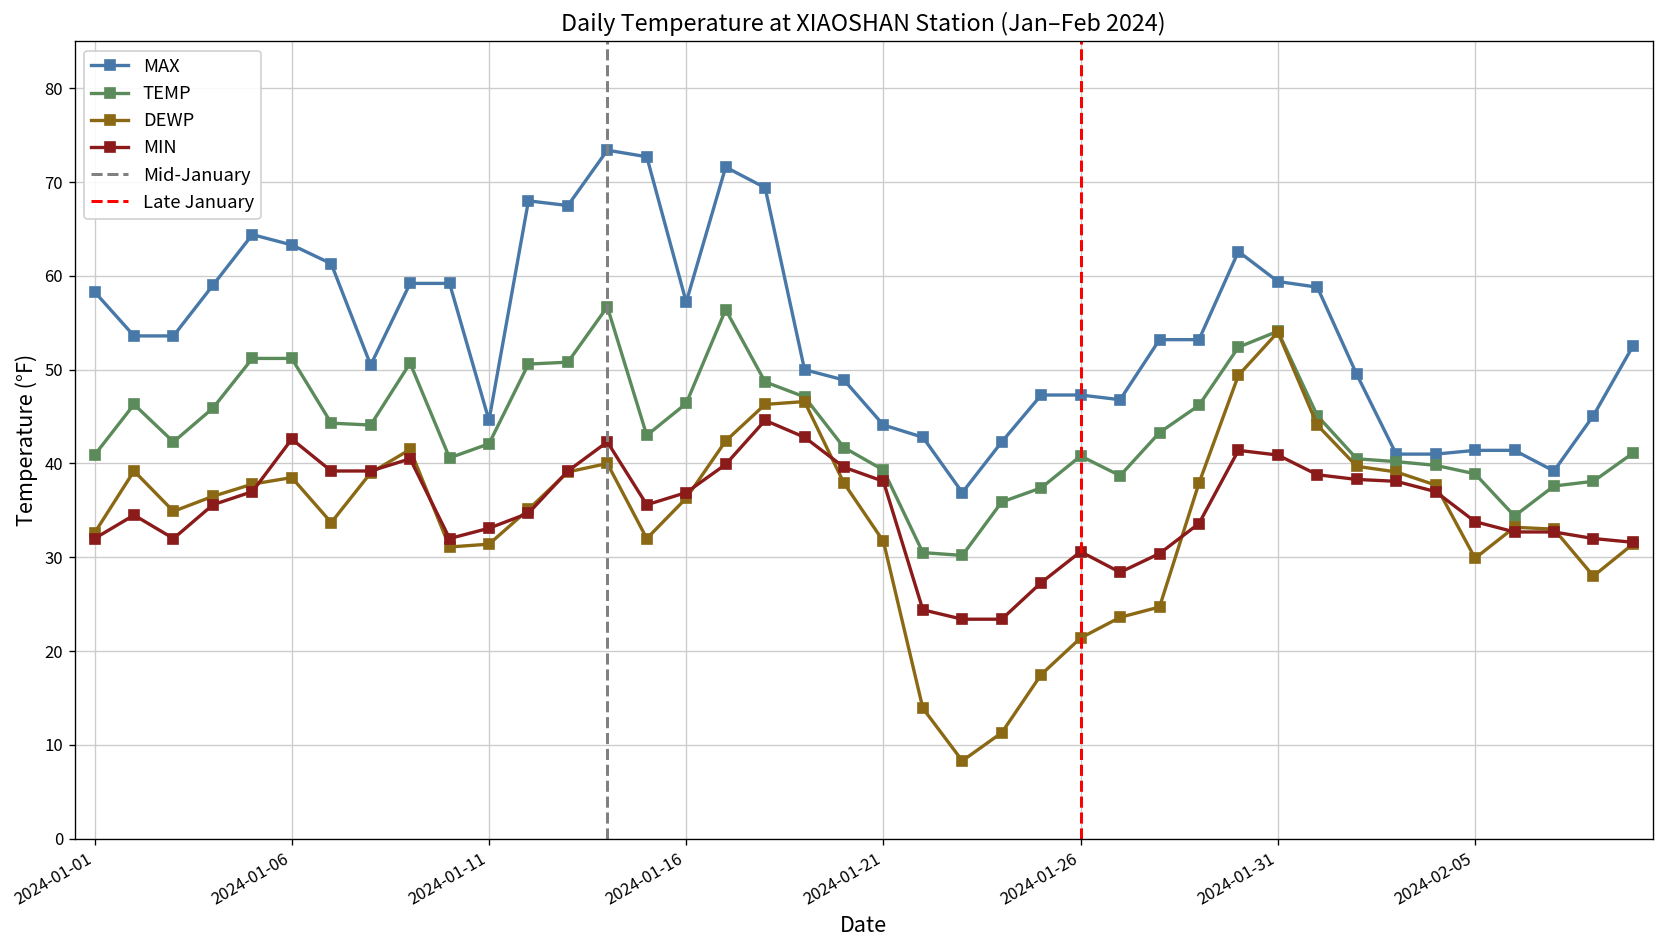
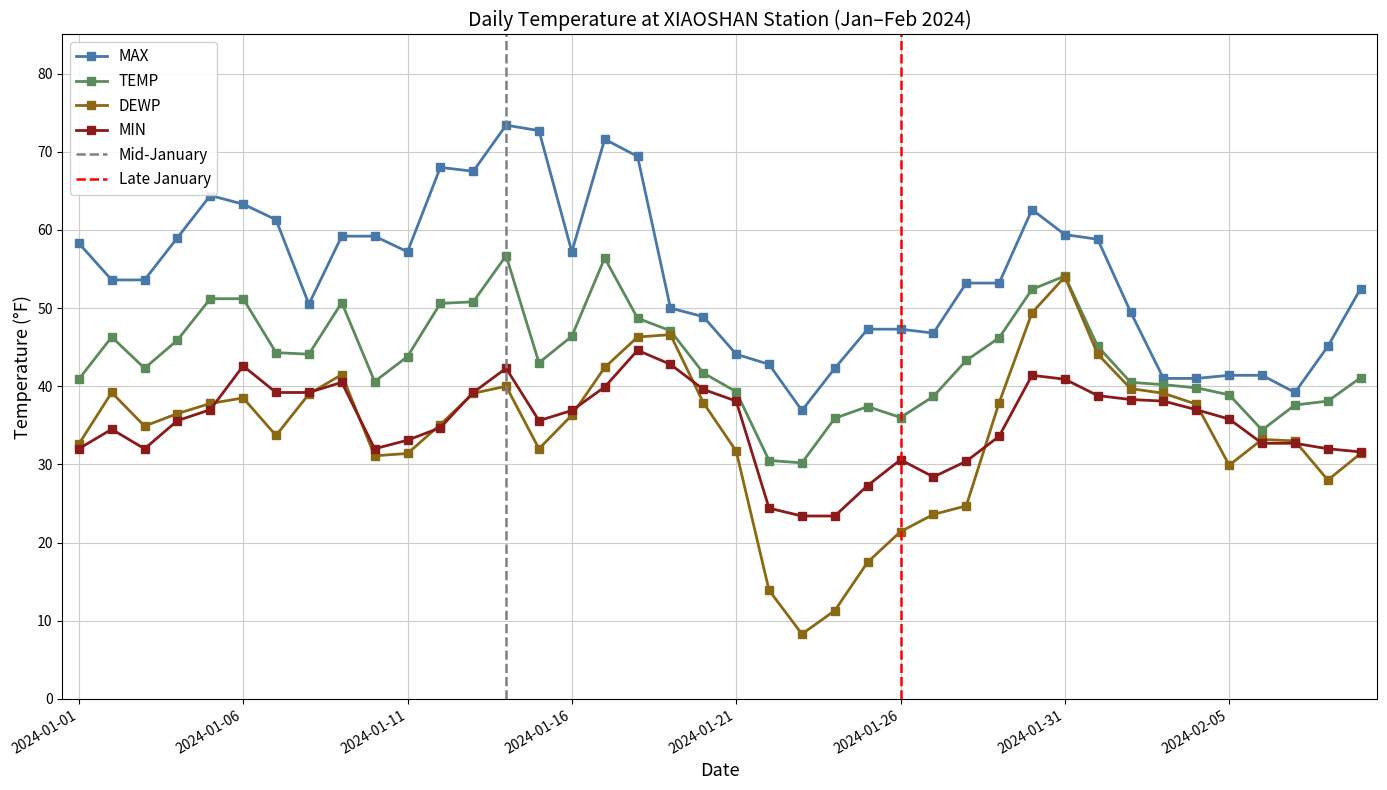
  {
    "MAX": {
      "2024-01-01": 58,
      "2024-01-06": 63,
-     "2024-01-11": 45,
+     "2024-01-11": 57,
      "2024-01-16": 57,
      "2024-01-21": 44,
      "2024-01-26": 47,
      "2024-01-31": 59,
      "2024-02-05": 41
    },
    "TEMP": {
      "2024-01-01": 41,
      "2024-01-06": 51,
-     "2024-01-11": 42,
+     "2024-01-11": 44,
      "2024-01-16": 46,
      "2024-01-21": 39,
-     "2024-01-26": 41,
+     "2024-01-26": 36,
      "2024-02-05": 39
    },
    "DEWP": {
      "2024-01-01": 33,
      "2024-01-06": 39,
      "2024-01-11": 31,
      "2024-01-16": 36,
      "2024-01-21": 32,
      "2024-01-26": 21,
      "2024-02-05": 30
    },
    "MIN": {
      "2024-01-01": 32,
      "2024-01-06": 43,
      "2024-01-11": 33,
      "2024-01-16": 37,
      "2024-01-21": 38,
      "2024-01-26": 31,
      "2024-01-31": 41,
-     "2024-02-05": 34
+     "2024-02-05": 36
    }
  }
